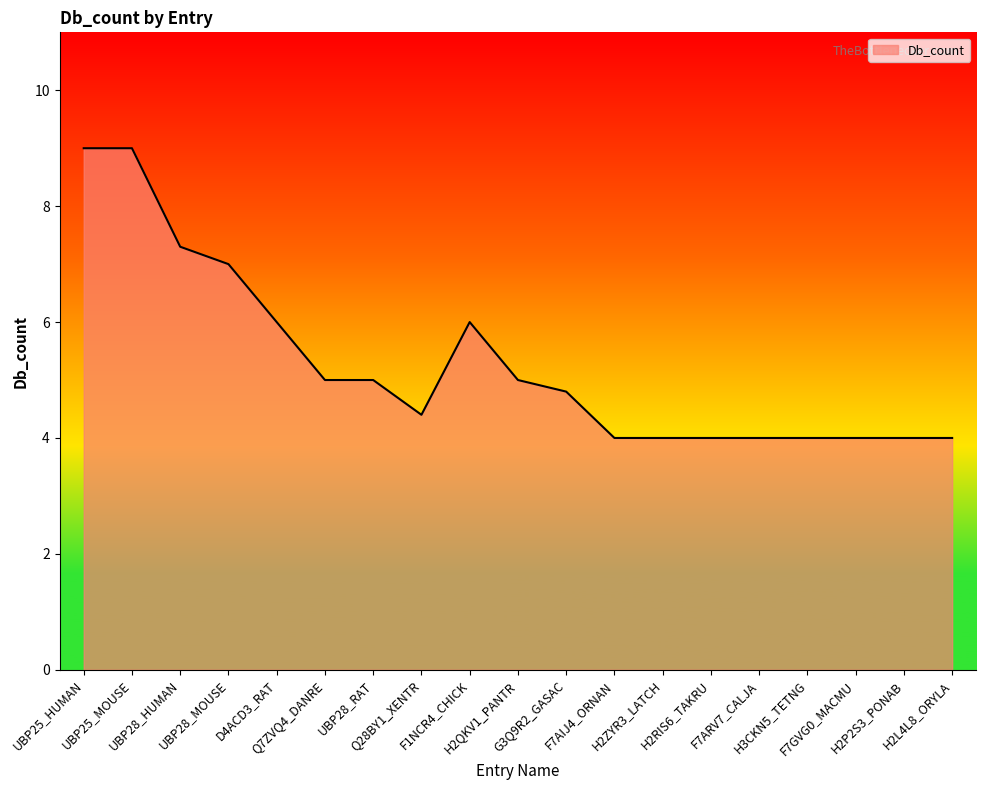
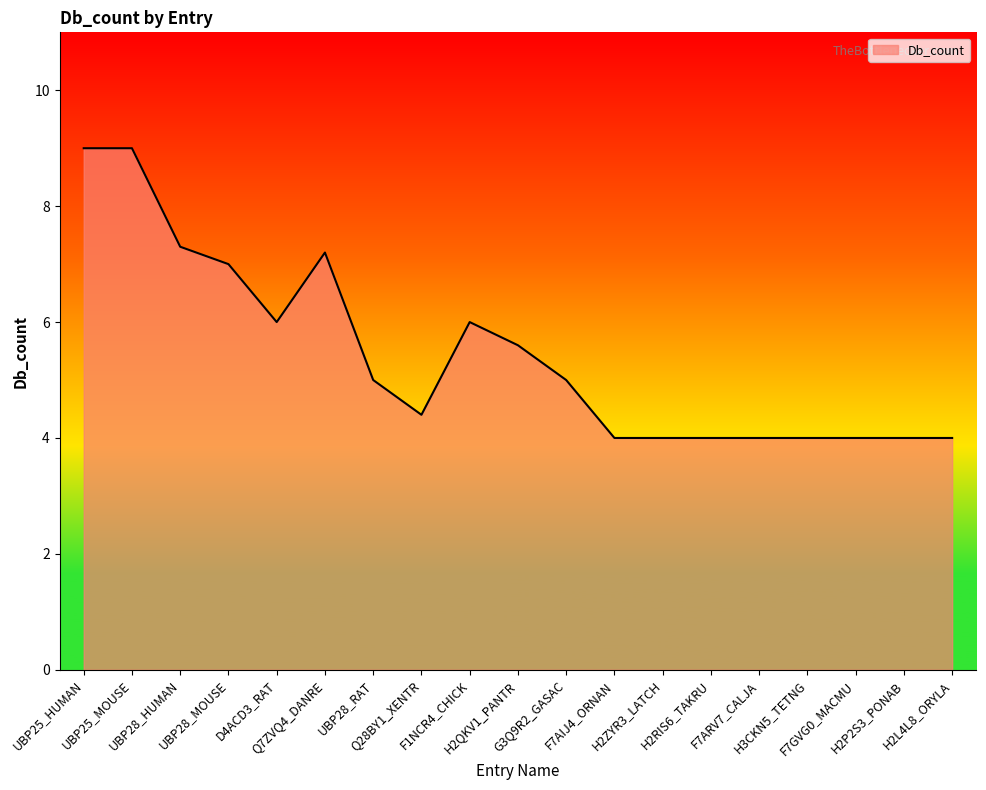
  {
    "UBP25_HUMAN": 9.0,
    "UBP25_MOUSE": 9.0,
    "UBP28_HUMAN": 7.3,
    "UBP28_MOUSE": 7.0,
    "D4ACD3_RAT": 6.0,
-   "Q7ZVQ4_DANRE": 5.0,
+   "Q7ZVQ4_DANRE": 7.2,
    "UBP28_RAT": 5.0,
    "Q28BY1_XENTR": 4.4,
    "F1NCR4_CHICK": 6.0,
-   "H2QKV1_PANTR": 5.0,
-   "G3Q9R2_GASAC": 4.8,
+   "H2QKV1_PANTR": 5.6,
+   "G3Q9R2_GASAC": 5.0,
    "F7AIJ4_ORNAN": 4.0,
    "H2ZYR3_LATCH": 4.0,
    "H2RIS6_TAKRU": 4.0,
    "F7ARV7_CALJA": 4.0,
    "H3CKN5_TETNG": 4.0,
    "F7GVG0_MACMU": 4.0,
    "H2P2S3_PONAB": 4.0,
    "H2L4L8_ORYLA": 4.0
  }
